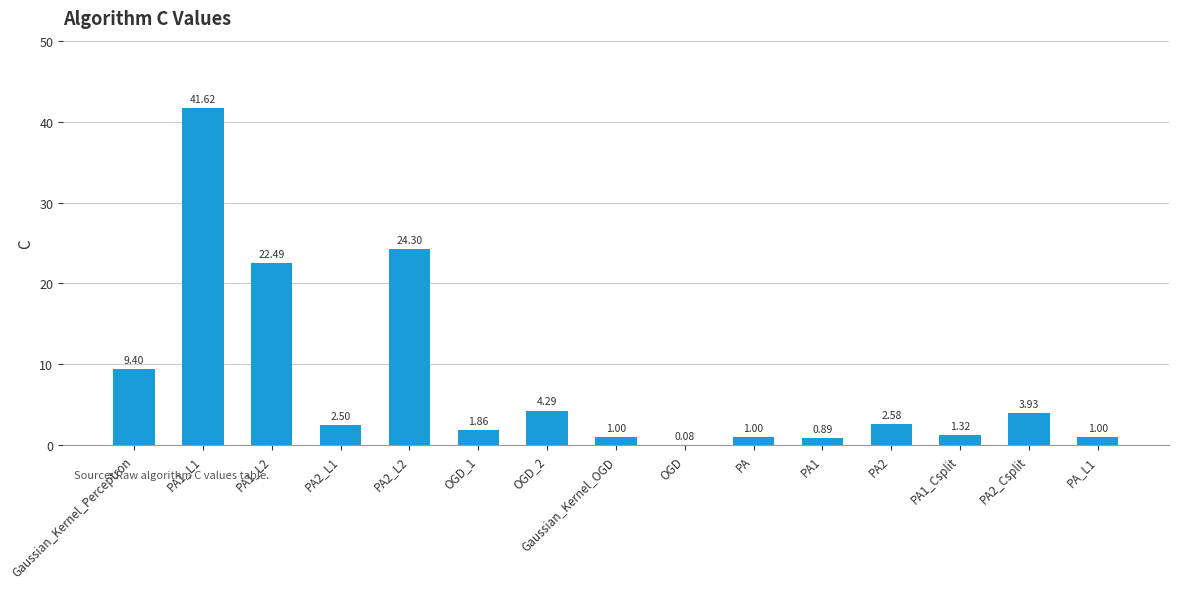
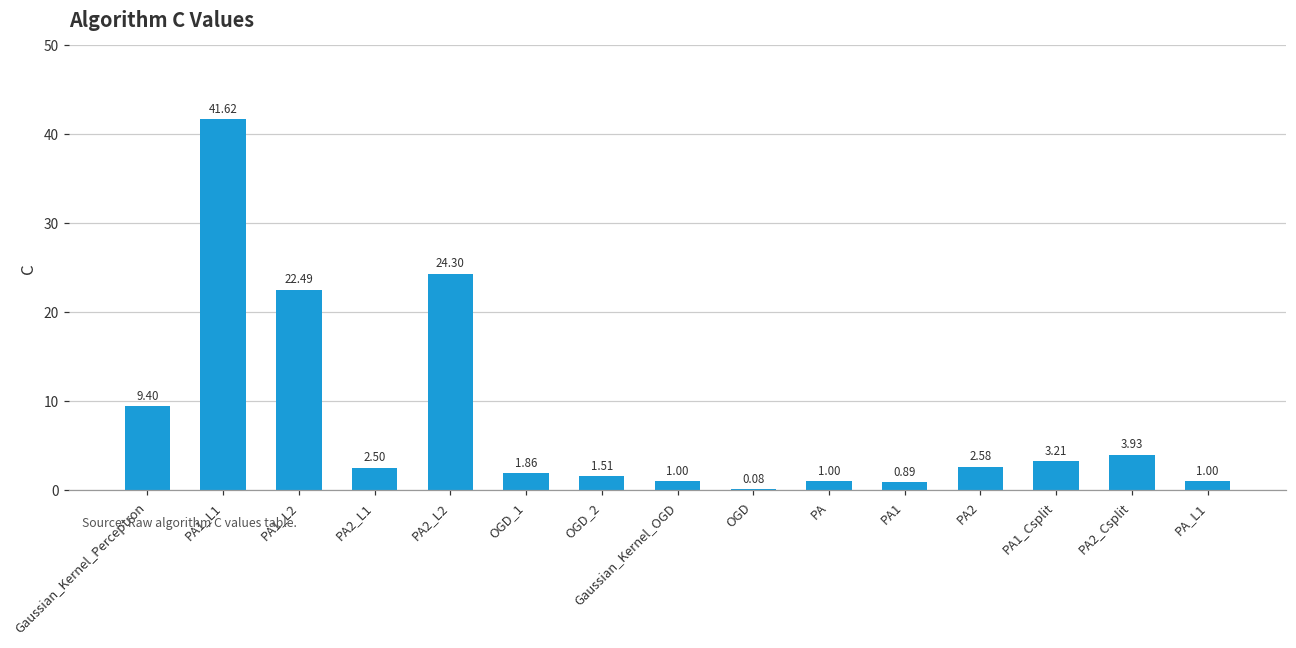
  {
    "Gaussian_Kernel_Perceptron": 9.40,
    "PA1_L1": 41.62,
    "PA1_L2": 22.49,
    "PA2_L1": 2.50,
    "PA2_L2": 24.30,
    "OGD_1": 1.86,
-   "OGD_2": 4.29,
+   "OGD_2": 1.51,
    "Gaussian_Kernel_OGD": 1.00,
    "OGD": 0.08,
    "PA": 1.00,
    "PA1": 0.89,
    "PA2": 2.58,
-   "PA1_Csplit": 1.32,
+   "PA1_Csplit": 3.21,
    "PA2_Csplit": 3.93,
    "PA_L1": 1.00
  }
